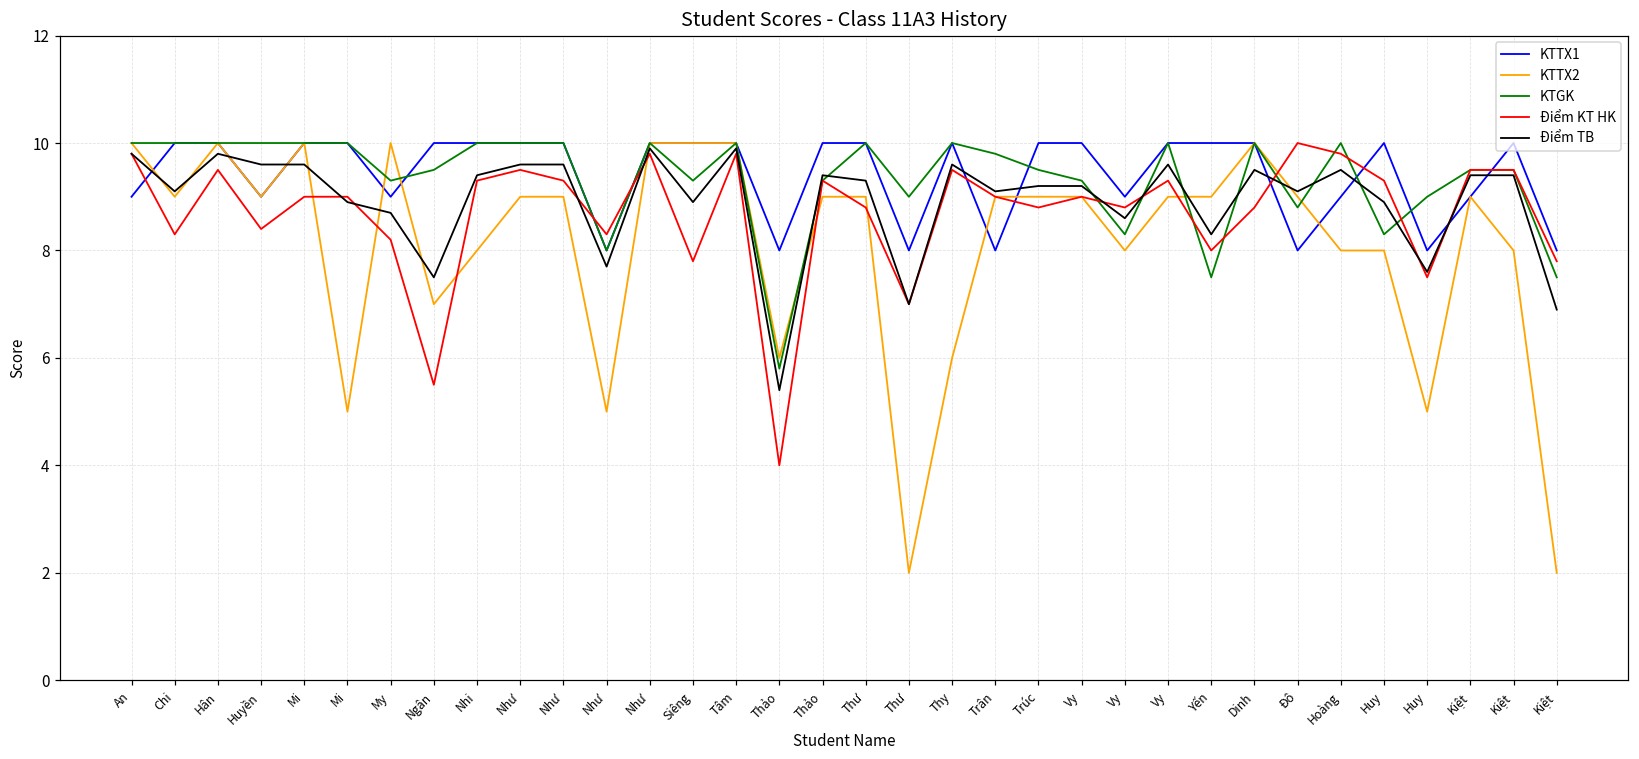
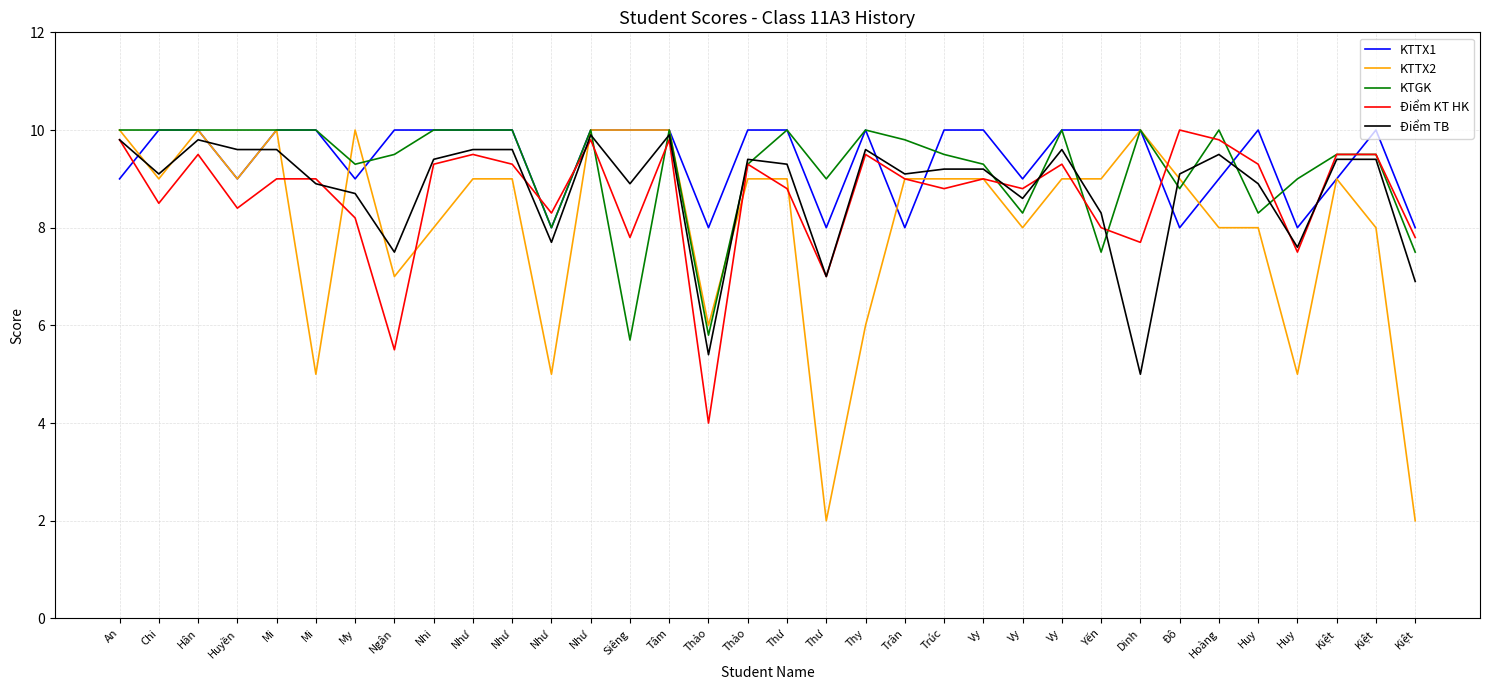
  {
    "KTTX1": {
      "An": 9.0,
      "My": 9.0,
      "Ngân": 10.0,
      "Trân": 8.0,
      "Trúc": 10.0,
      "Yến": 10.0,
      "Đô": 8.0,
      "Hoàng": 9.0
    },
    "KTTX2": {
      "Chi": 9.0,
      "My": 10.0,
      "Ngân": 7.0,
      "Nhi": 8.0,
      "Thy": 6.0,
      "Trúc": 9.0,
      "Yến": 9.0,
      "Đô": 9.0,
      "Hoàng": 8.0
    },
    "KTGK": {
      "Huyền": 10.0,
      "My": 9.3,
      "Ngân": 9.5,
-     "Siêng": 9.3,
+     "Siêng": 5.7,
      "Trân": 9.8,
      "Trúc": 9.5,
      "Yến": 7.5,
      "Đô": 8.8,
      "Hoàng": 10.0
    },
    "Điểm KT HK": {
-     "Chi": 8.3,
+     "Chi": 8.5,
      "Hân": 9.5,
      "Huyền": 8.4,
      "My": 8.2,
      "Ngân": 5.5,
      "Nhi": 9.3,
      "Siêng": 7.8,
      "Tâm": 9.8,
      "Thy": 9.5,
      "Trúc": 8.8,
      "Yến": 8.0,
-     "Dinh": 8.8,
+     "Dinh": 7.7,
      "Đô": 10.0,
      "Hoàng": 9.8
    },
    "Điểm TB": {
      "Chi": 9.1,
      "Hân": 9.8,
      "Huyền": 9.6,
      "My": 8.7,
      "Ngân": 7.5,
      "Nhi": 9.4,
      "Siêng": 8.9,
      "Tâm": 9.9,
      "Thy": 9.6,
      "Trân": 9.1,
      "Trúc": 9.2,
      "Yến": 8.3,
-     "Dinh": 9.5,
+     "Dinh": 5.0,
      "Đô": 9.1,
      "Hoàng": 9.5
    }
  }
